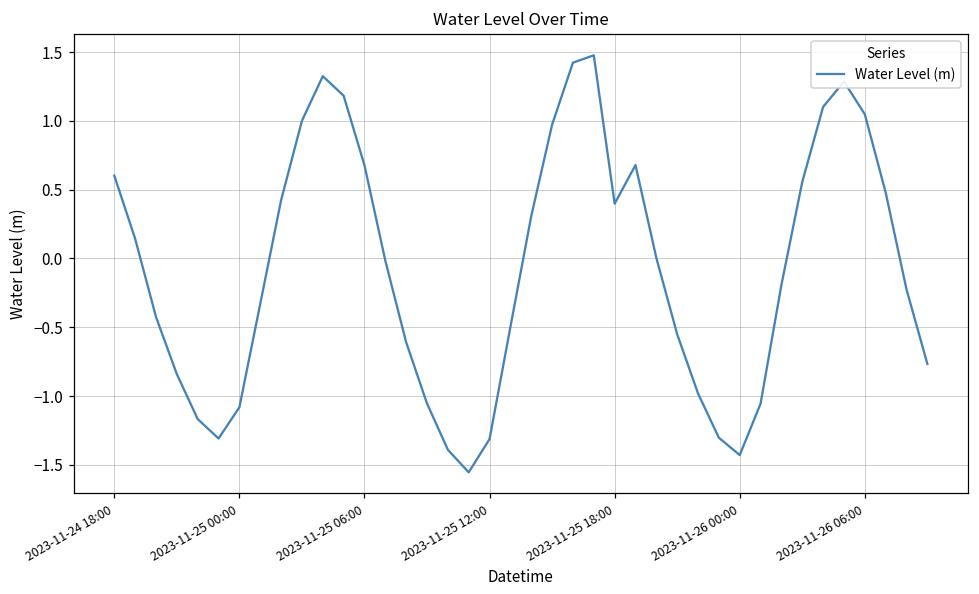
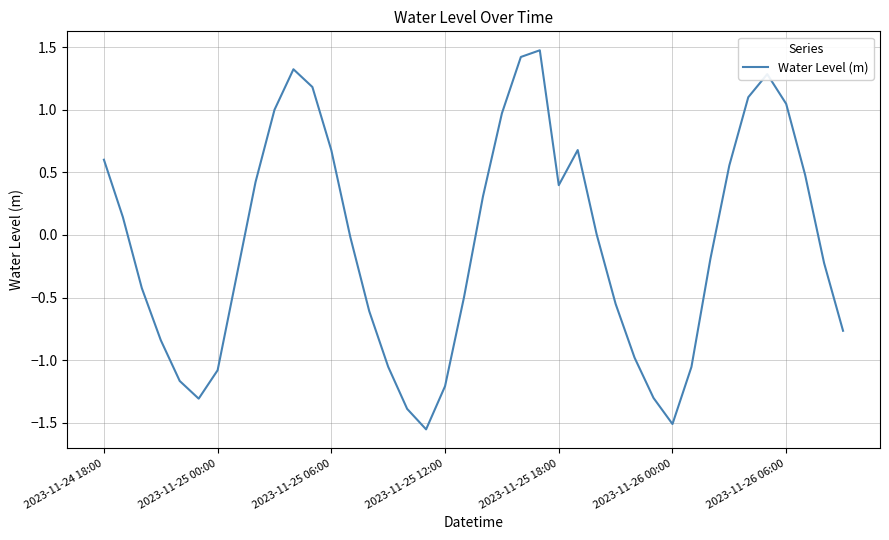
  {
    "2023-11-24 18:00": 0.60,
    "2023-11-25 00:00": -1.08,
    "2023-11-25 06:00": 0.68,
-   "2023-11-25 12:00": -1.31,
+   "2023-11-25 12:00": -1.21,
    "2023-11-25 18:00": 0.40,
-   "2023-11-26 00:00": -1.43,
+   "2023-11-26 00:00": -1.51,
    "2023-11-26 06:00": 1.05
  }
